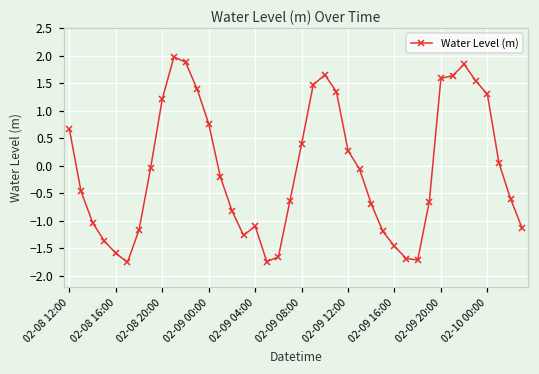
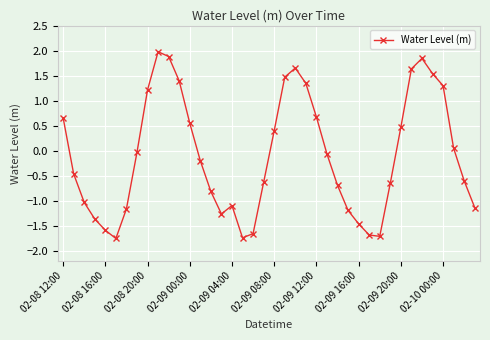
  {
    "02-08 12:00": 0.7,
    "02-08 16:00": -1.6,
    "02-08 20:00": 1.2,
-   "02-09 00:00": 0.8,
+   "02-09 00:00": 0.6,
    "02-09 04:00": -1.1,
    "02-09 08:00": 0.4,
-   "02-09 12:00": 0.3,
+   "02-09 12:00": 0.7,
    "02-09 16:00": -1.5,
-   "02-09 20:00": 1.6,
+   "02-09 20:00": 0.5,
    "02-10 00:00": 1.3
  }
